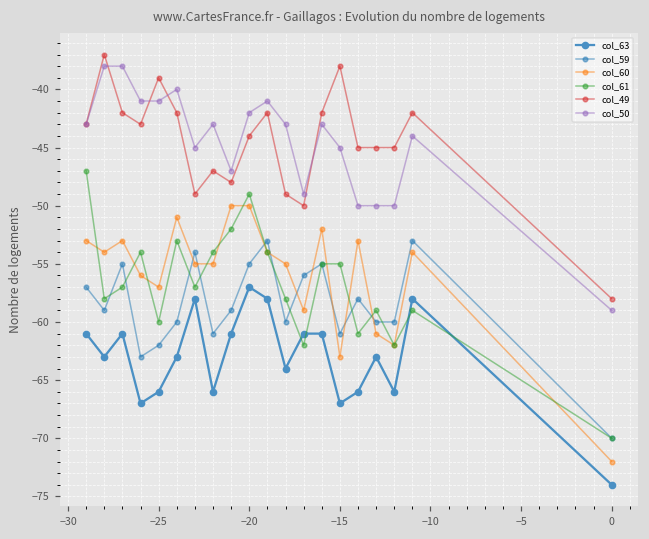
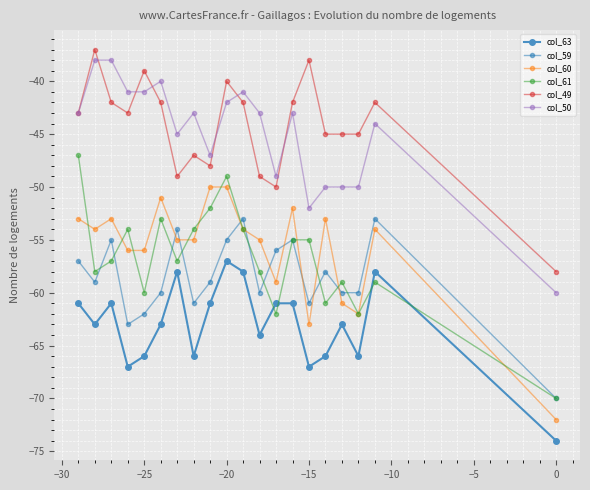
  {
    "col_60": {
-     "−25": -57,
+     "−25": -56,
      "−20": -50,
      "−15": -63,
      "0": -72
    },
    "col_61": {
      "−25": -60,
      "−20": -49,
      "−15": -55
    },
    "col_49": {
      "−25": -39,
-     "−20": -44,
+     "−20": -40,
      "−15": -38,
      "0": -58
    },
    "col_50": {
      "−25": -41,
      "−20": -42,
-     "−15": -45,
-     "0": -59
+     "−15": -52,
+     "0": -60
    }
  }
